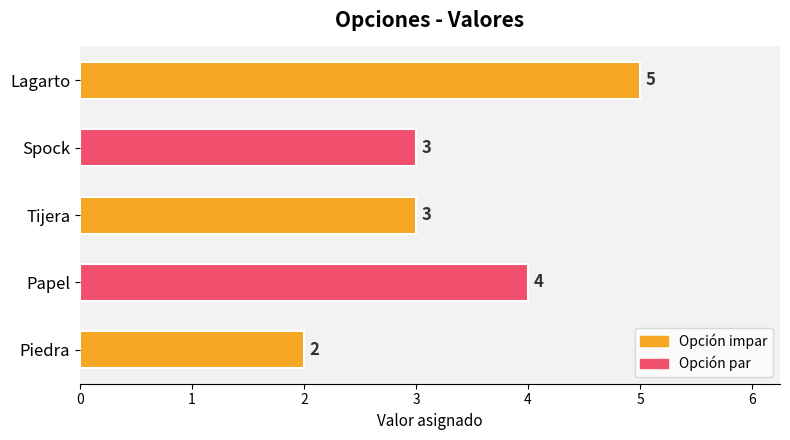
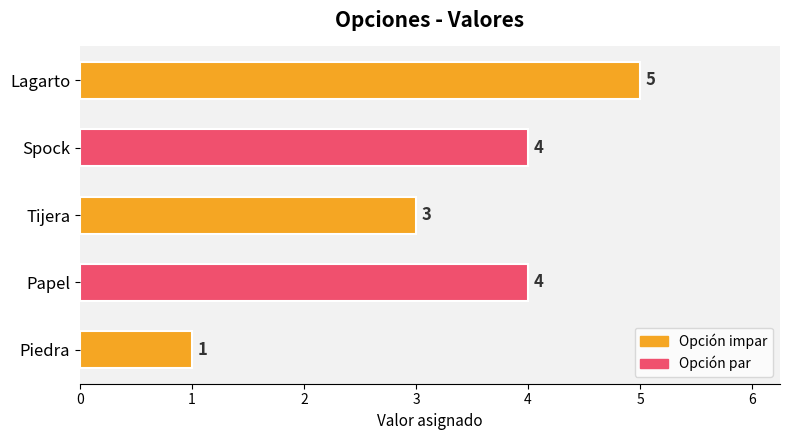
  {
    "Lagarto": 5,
-   "Spock": 3,
+   "Spock": 4,
    "Tijera": 3,
    "Papel": 4,
-   "Piedra": 2
+   "Piedra": 1
  }
